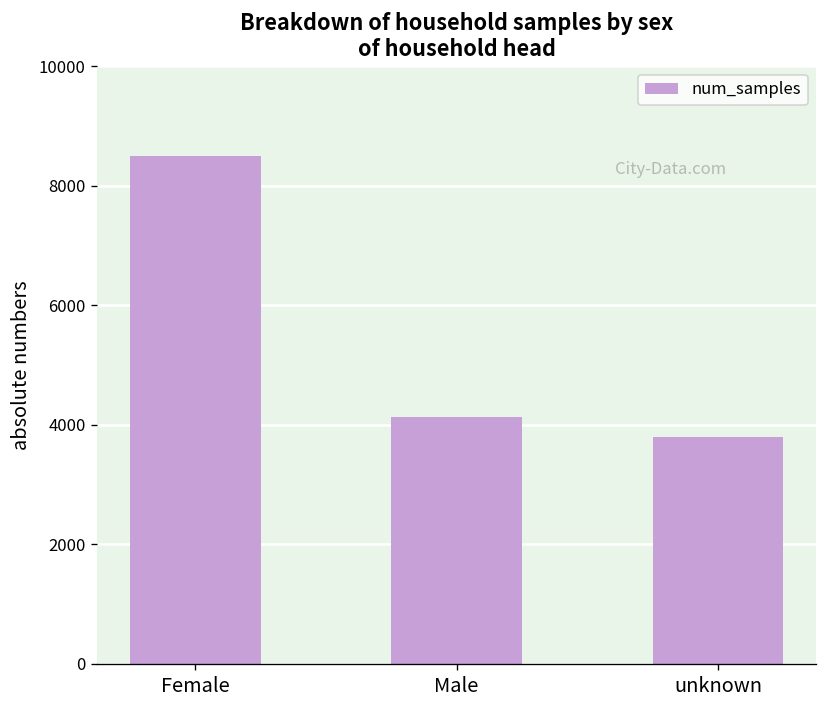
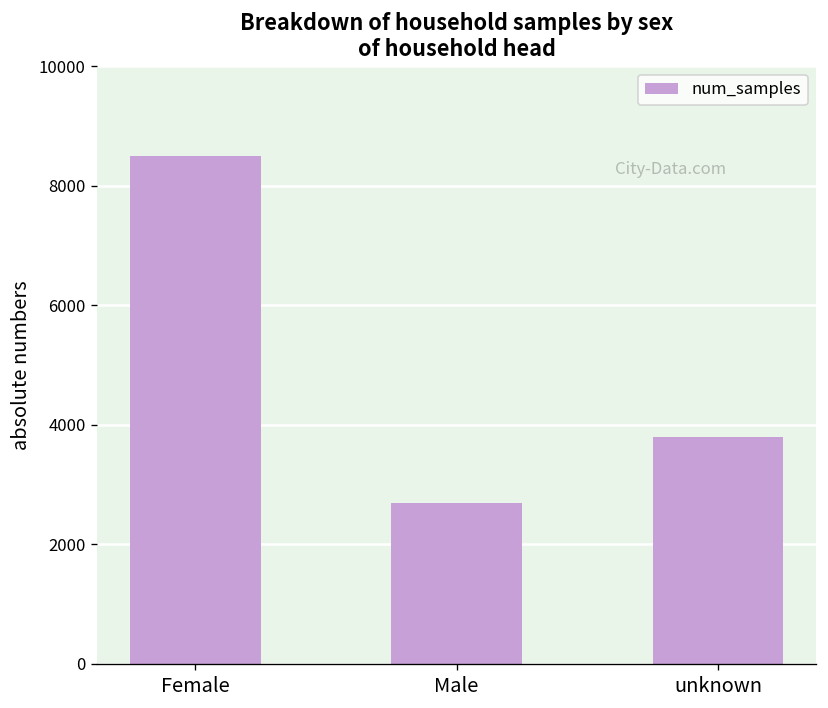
  {
    "Female": 8500,
-   "Male": 4100,
+   "Male": 2700,
    "unknown": 3800
  }
